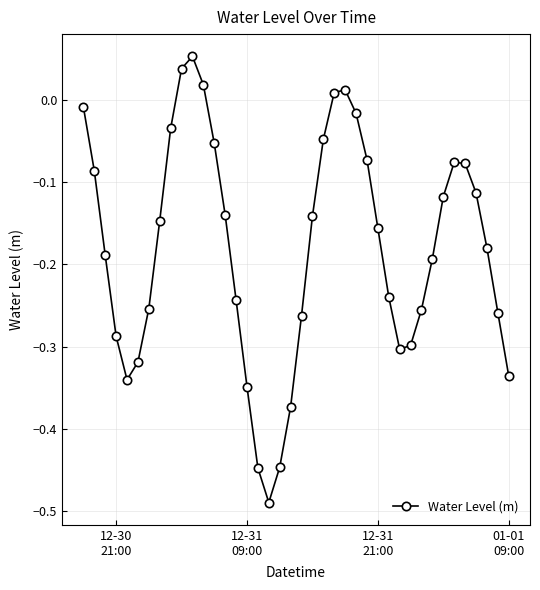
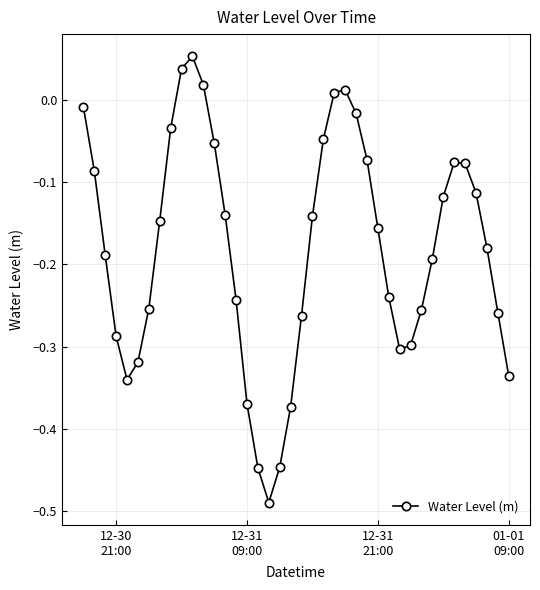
  {
    "12-30 21:00": -0.29,
-   "12-31 09:00": -0.35,
+   "12-31 09:00": -0.37,
    "12-31 21:00": -0.16,
    "01-01 09:00": -0.34
  }
